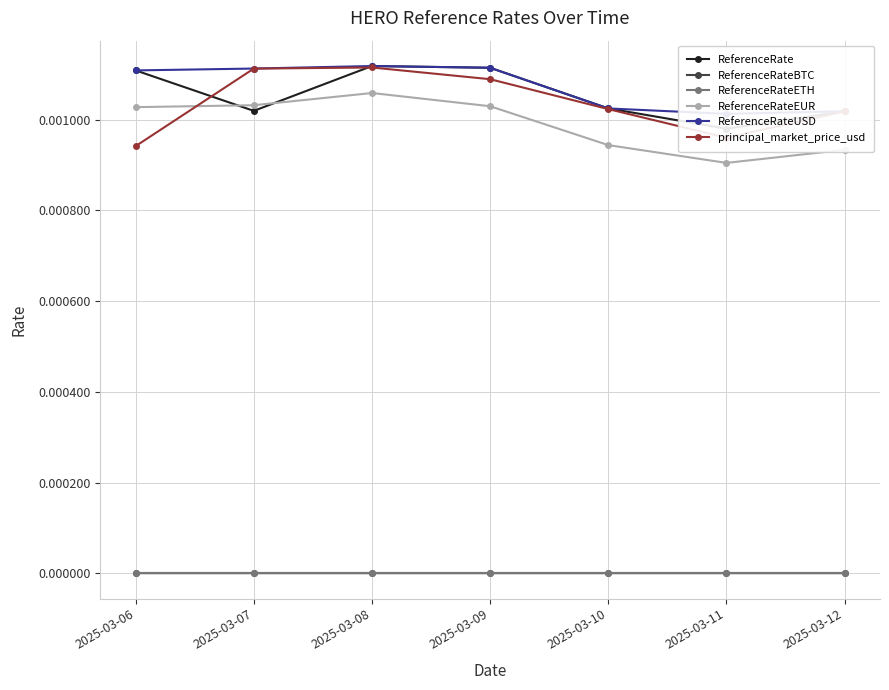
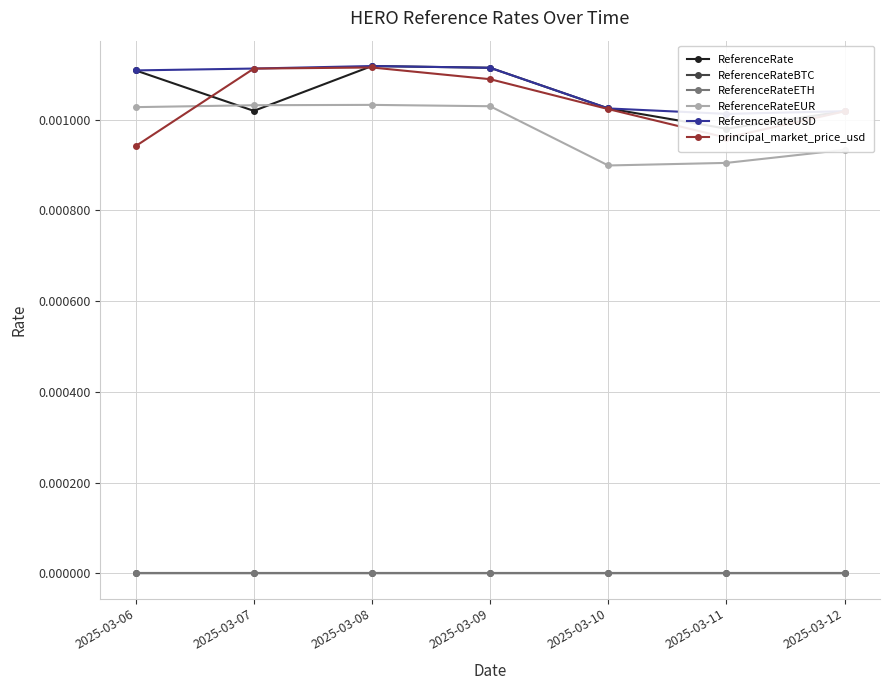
  {
    "ReferenceRate": {
      "2025-03-07": 0.00102
    },
    "ReferenceRateETH": {
      "2025-03-06": 0.00000,
      "2025-03-07": 0.00000,
      "2025-03-08": 0.00000,
      "2025-03-09": 0.00000,
      "2025-03-10": 0.00000,
      "2025-03-11": 0.00000,
      "2025-03-12": 0.00000
    },
    "ReferenceRateEUR": {
      "2025-03-06": 0.00103,
      "2025-03-07": 0.00103,
-     "2025-03-08": 0.00106,
+     "2025-03-08": 0.00103,
      "2025-03-09": 0.00103,
-     "2025-03-10": 0.00094,
+     "2025-03-10": 0.00090,
      "2025-03-11": 0.00090
    },
    "principal_market_price_usd": {
      "2025-03-06": 0.00094,
      "2025-03-09": 0.00109
    }
  }
